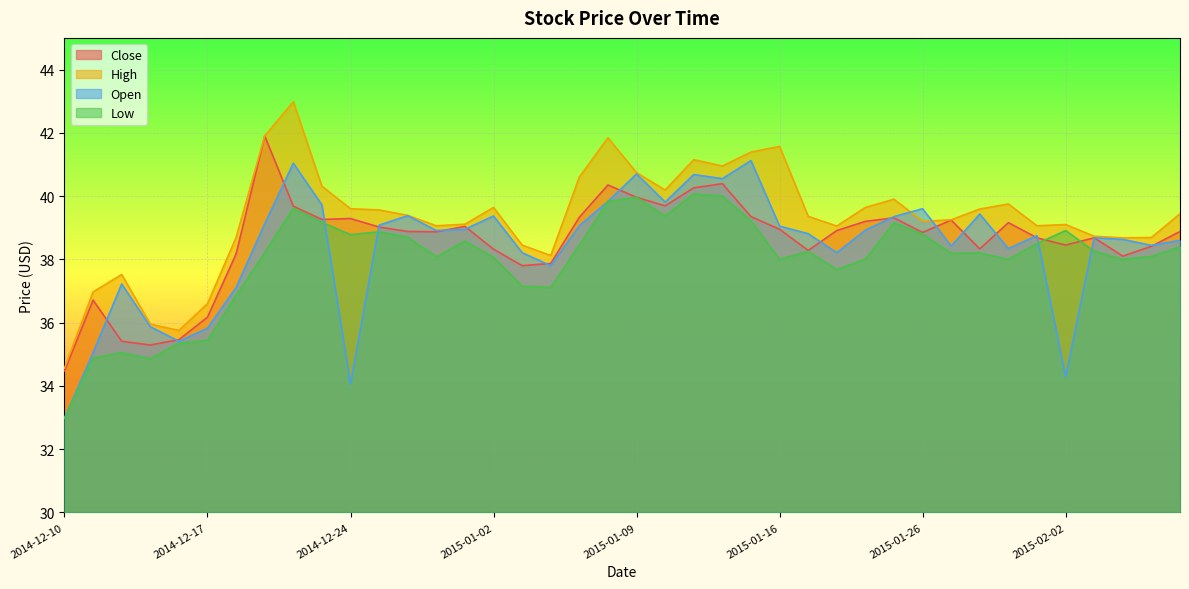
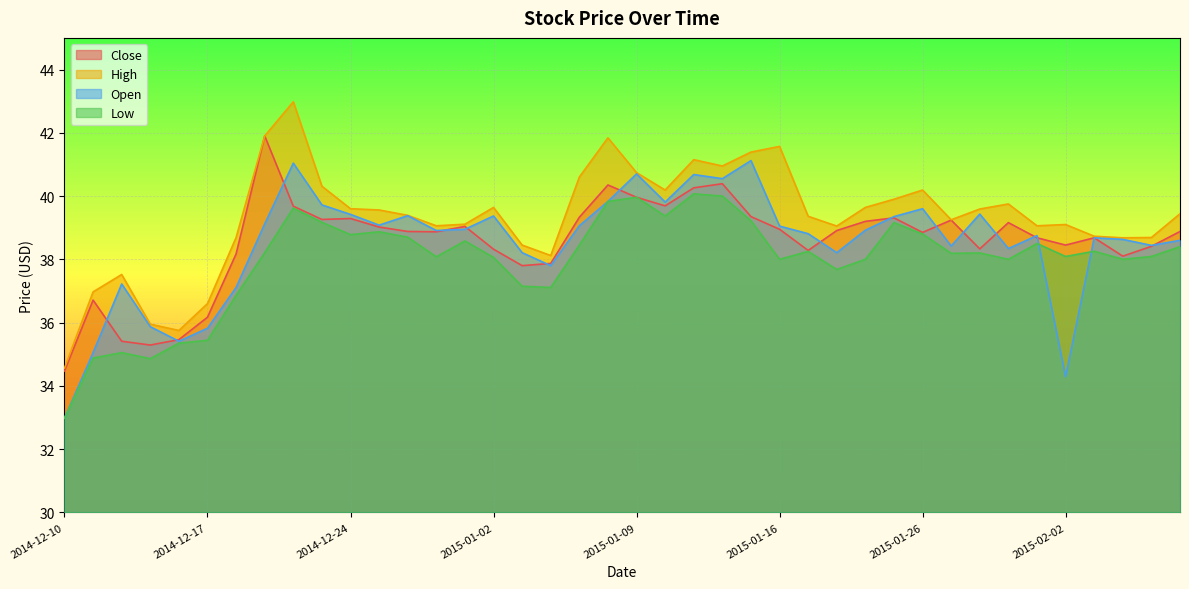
  {
    "Close": {
      "2014-12-10": 34.5,
      "2014-12-17": 36.2,
      "2014-12-24": 39.3,
      "2015-01-02": 38.3,
      "2015-01-16": 39.0,
      "2015-02-02": 38.5
    },
    "High": {
      "2014-12-10": 34.6,
      "2014-12-17": 36.6,
      "2014-12-24": 39.6,
      "2015-01-02": 39.6,
      "2015-01-16": 41.6,
-     "2015-01-26": 39.2,
+     "2015-01-26": 40.2,
      "2015-02-02": 39.1
    },
    "Open": {
      "2014-12-17": 35.8,
-     "2014-12-24": 34.1,
+     "2014-12-24": 39.4,
      "2015-01-02": 39.4,
      "2015-01-16": 39.1,
      "2015-01-26": 39.6,
      "2015-02-02": 34.3
    },
    "Low": {
      "2014-12-17": 35.4,
      "2014-12-24": 38.8,
      "2015-01-02": 38.1,
      "2015-01-16": 38.0,
-     "2015-02-02": 38.9
+     "2015-02-02": 38.1
    }
  }
